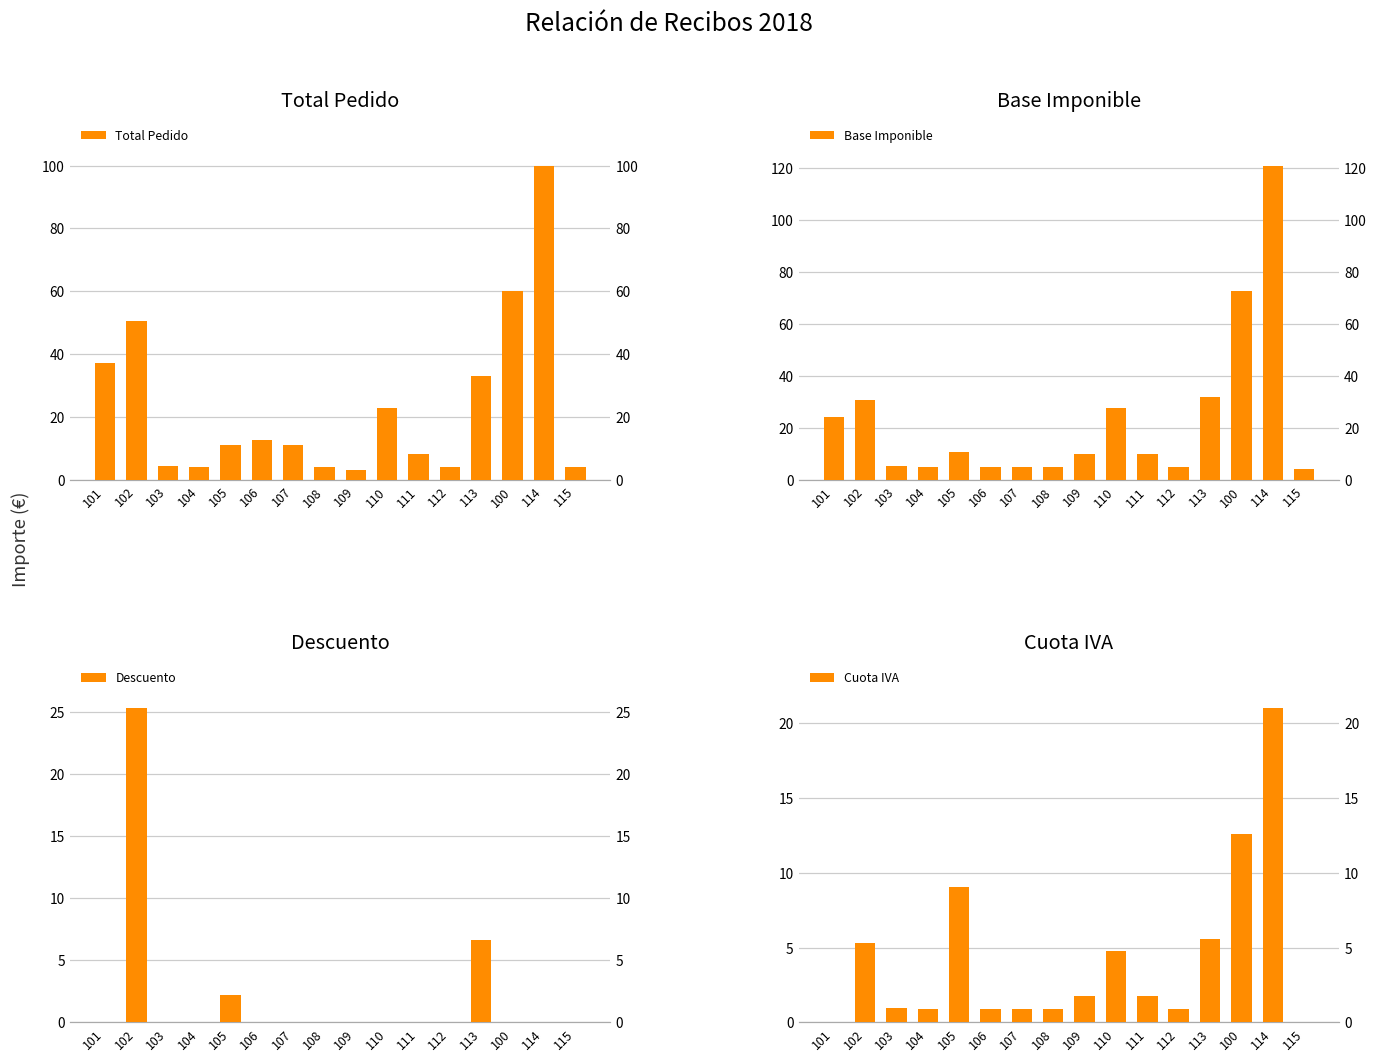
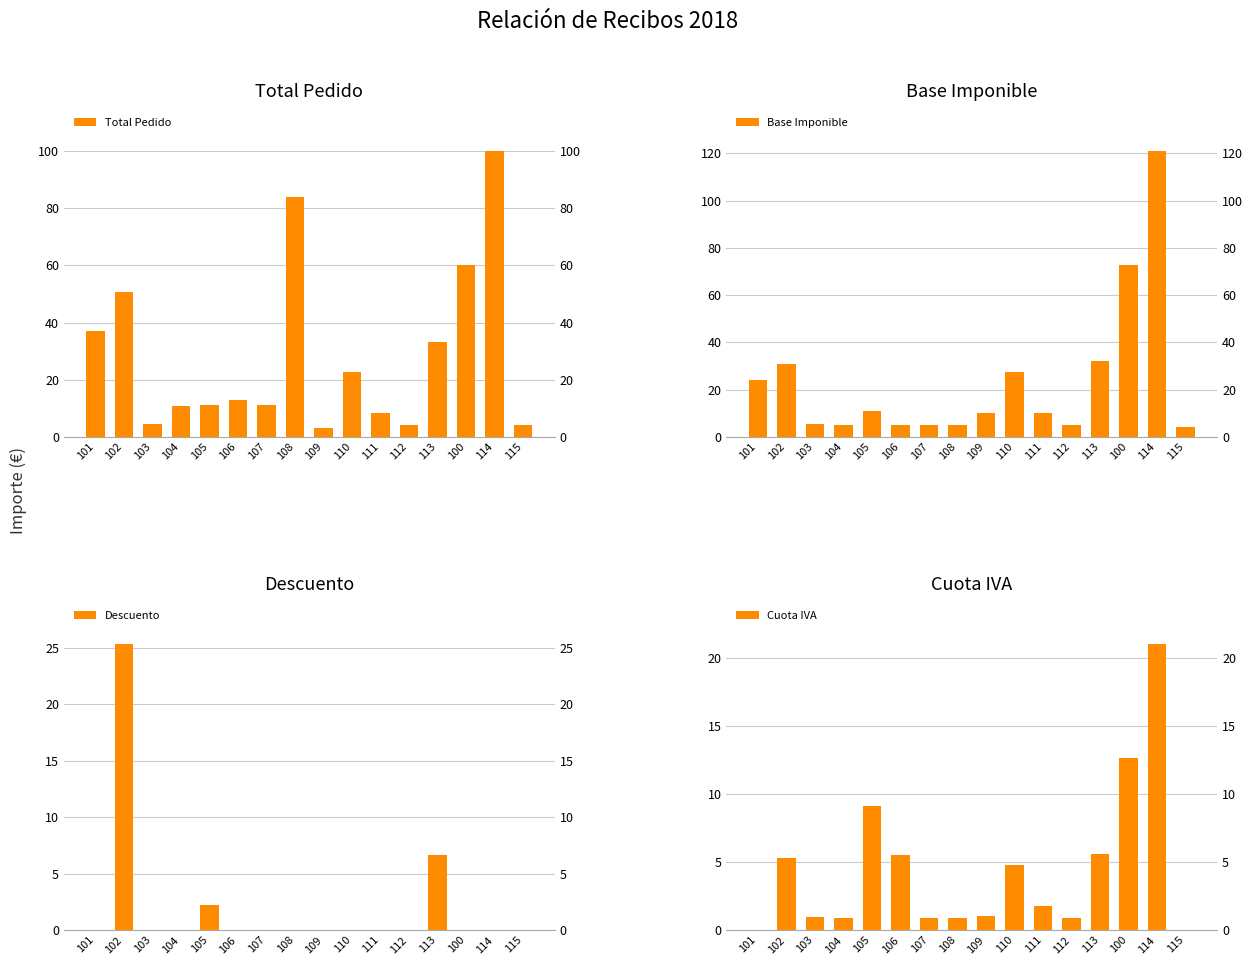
  {
    "Total Pedido": {
      "101": 37,
      "102": 51,
      "103": 5,
-     "104": 4,
+     "104": 11,
      "105": 11,
      "106": 13,
      "107": 11,
-     "108": 4,
+     "108": 84,
      "109": 3,
      "110": 23,
      "111": 8,
      "112": 4,
      "113": 33,
      "100": 60,
      "114": 100,
      "115": 4
    },
    "Base Imponible": {
      "101": 24,
      "102": 31,
      "103": 6,
      "104": 5,
      "105": 11,
      "106": 5,
      "107": 5,
      "108": 5,
      "109": 10,
      "110": 28,
      "111": 10,
      "112": 5,
      "113": 32,
      "100": 73,
      "114": 121,
      "115": 4
    },
    "Descuento": {
      "101": 0.0,
      "102": 25.3,
      "103": 0.0,
      "104": 0.0,
      "105": 2.2,
      "106": 0.0,
      "107": 0.0,
      "108": 0.0,
      "109": 0.0,
      "110": 0.0,
      "111": 0.0,
      "112": 0.0,
      "113": 6.6,
      "100": 0.0,
      "114": 0.0,
      "115": 0.0
    },
    "Cuota IVA": {
      "101": 0.0,
      "102": 5.3,
      "103": 1.0,
      "104": 0.9,
      "105": 9.1,
-     "106": 0.9,
+     "106": 5.5,
      "107": 0.9,
      "108": 0.9,
-     "109": 1.7,
+     "109": 1.0,
      "110": 4.8,
      "111": 1.7,
      "112": 0.9,
      "113": 5.6,
      "100": 12.6,
      "114": 21.0,
      "115": 0.0
    }
  }
